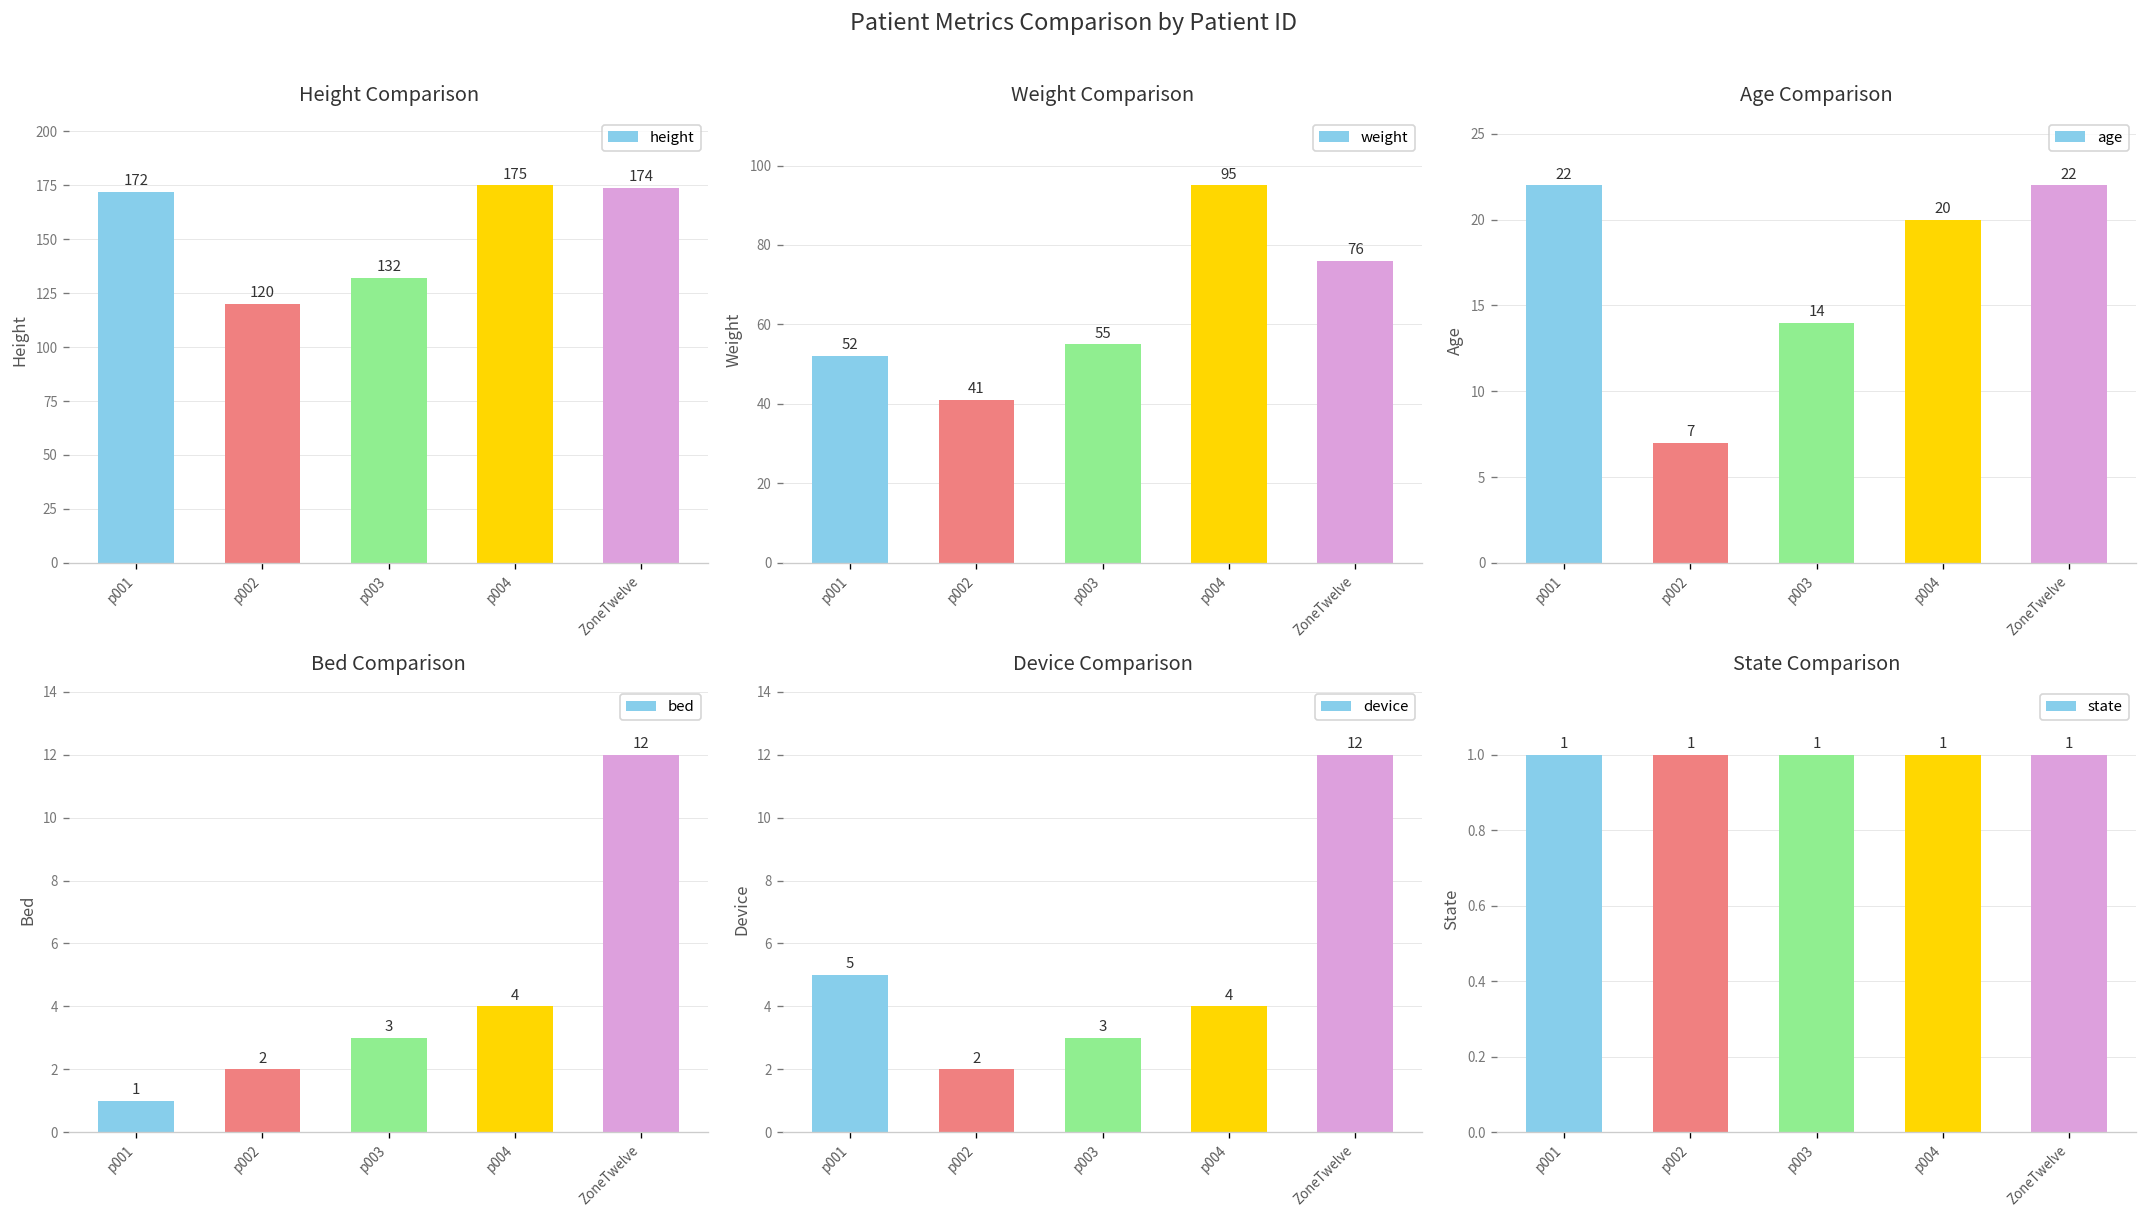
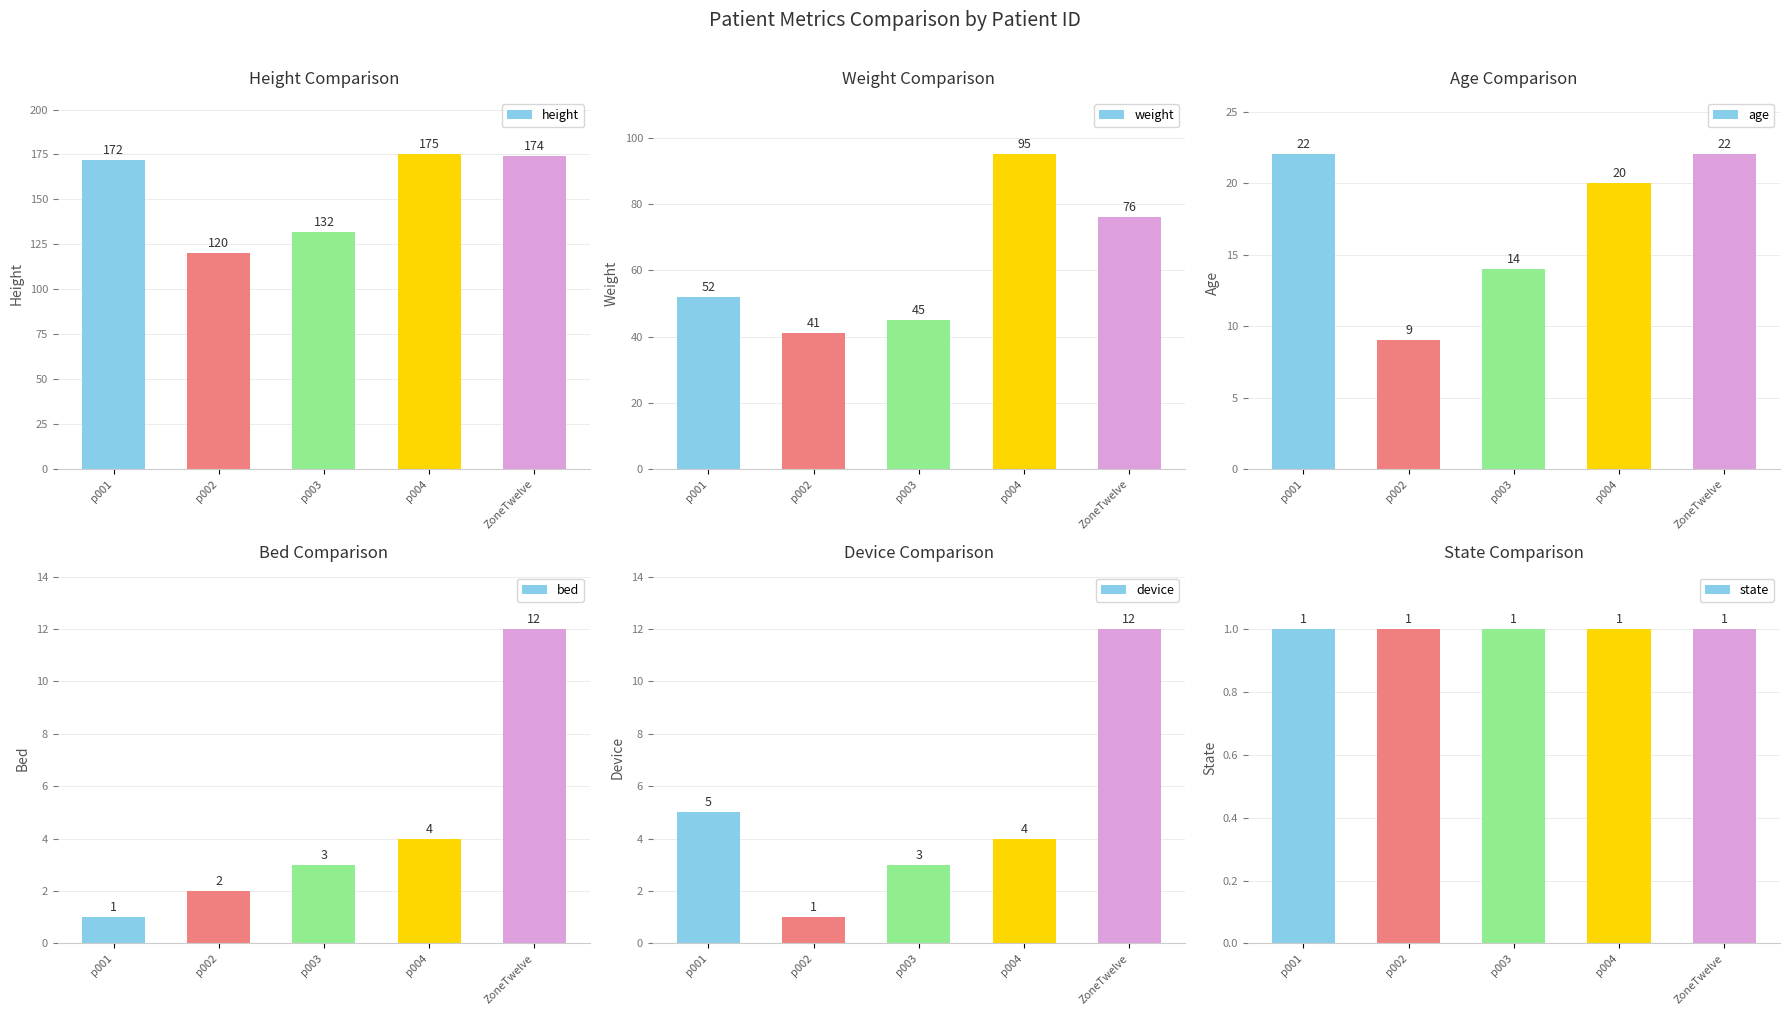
  {
    "Height Comparison": {
      "p001": 172,
      "p002": 120,
      "p003": 132,
      "p004": 175,
      "ZoneTwelve": 174
    },
    "Weight Comparison": {
      "p001": 52,
      "p002": 41,
-     "p003": 55,
+     "p003": 45,
      "p004": 95,
      "ZoneTwelve": 76
    },
    "Age Comparison": {
      "p001": 22,
-     "p002": 7,
+     "p002": 9,
      "p003": 14,
      "p004": 20,
      "ZoneTwelve": 22
    },
    "Bed Comparison": {
      "p001": 1,
      "p002": 2,
      "p003": 3,
      "p004": 4,
      "ZoneTwelve": 12
    },
    "Device Comparison": {
      "p001": 5,
-     "p002": 2,
+     "p002": 1,
      "p003": 3,
      "p004": 4,
      "ZoneTwelve": 12
    },
    "State Comparison": {
      "p001": 1,
      "p002": 1,
      "p003": 1,
      "p004": 1,
      "ZoneTwelve": 1
    }
  }
